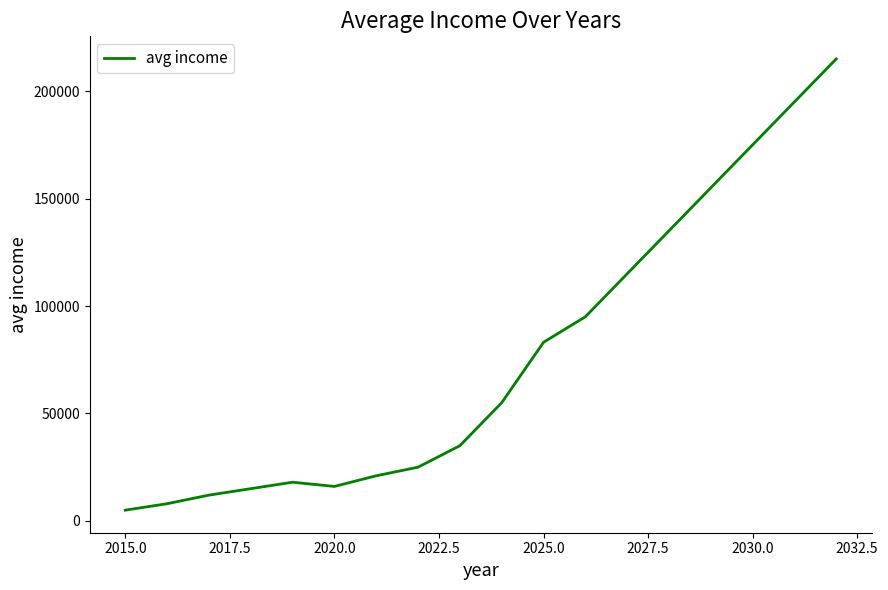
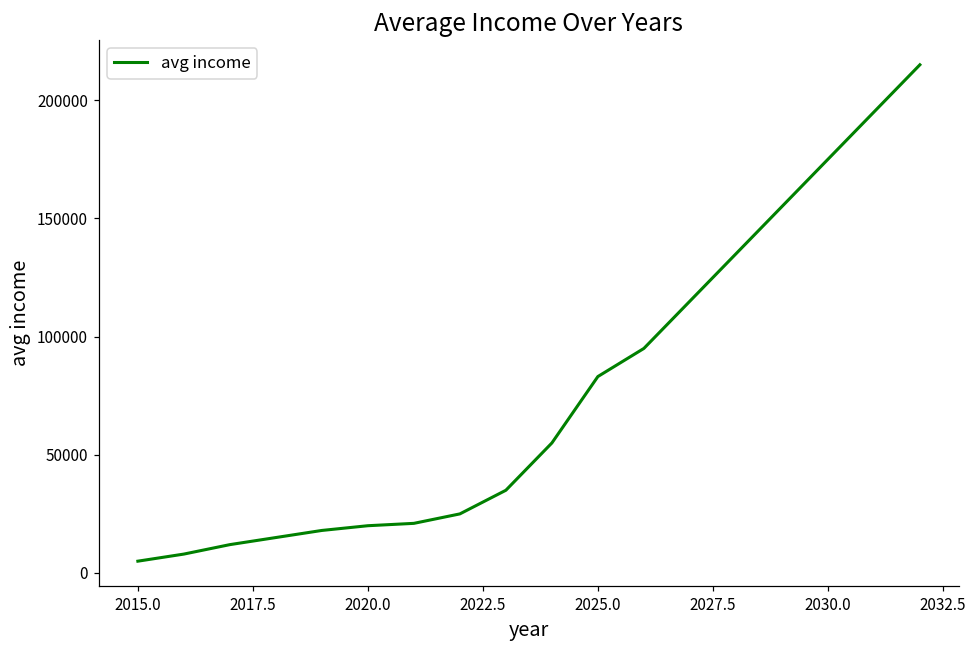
  {
    "2015.0": 5000,
-   "2020.0": 16000,
+   "2020.0": 20000,
    "2025.0": 83000,
    "2030.0": 175000
  }
